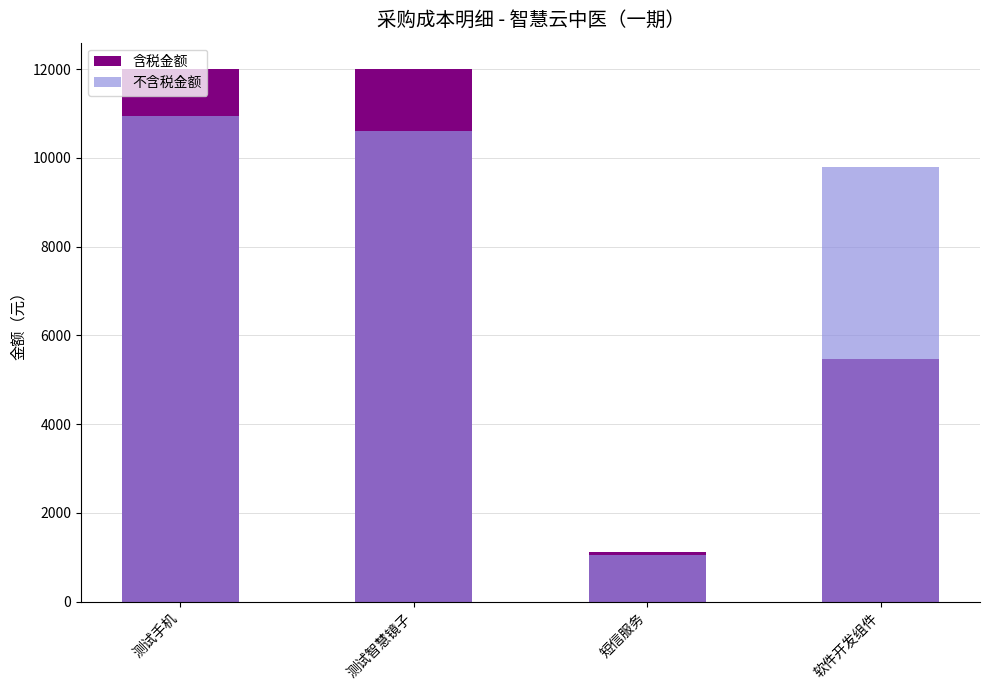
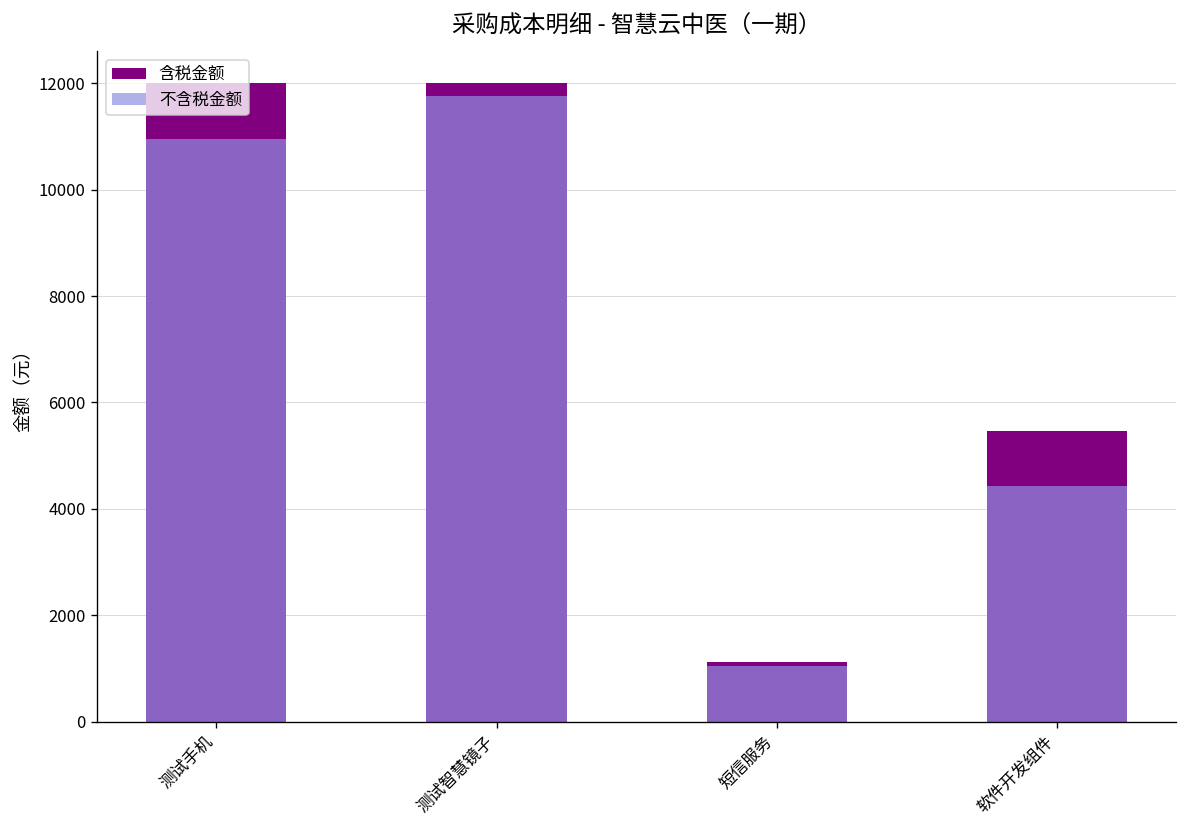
  {
    "含税金额": {
      "测试智慧镜子": 12000,
      "短信服务": 1100
    },
    "不含税金额": {
-     "测试智慧镜子": 10600,
-     "软件开发组件": 9800
+     "测试智慧镜子": 11800,
+     "软件开发组件": 4400
    }
  }
